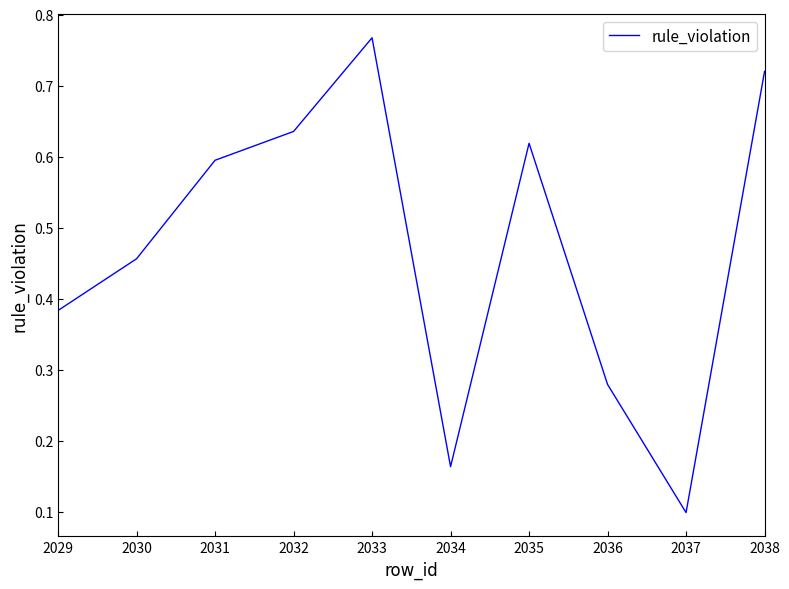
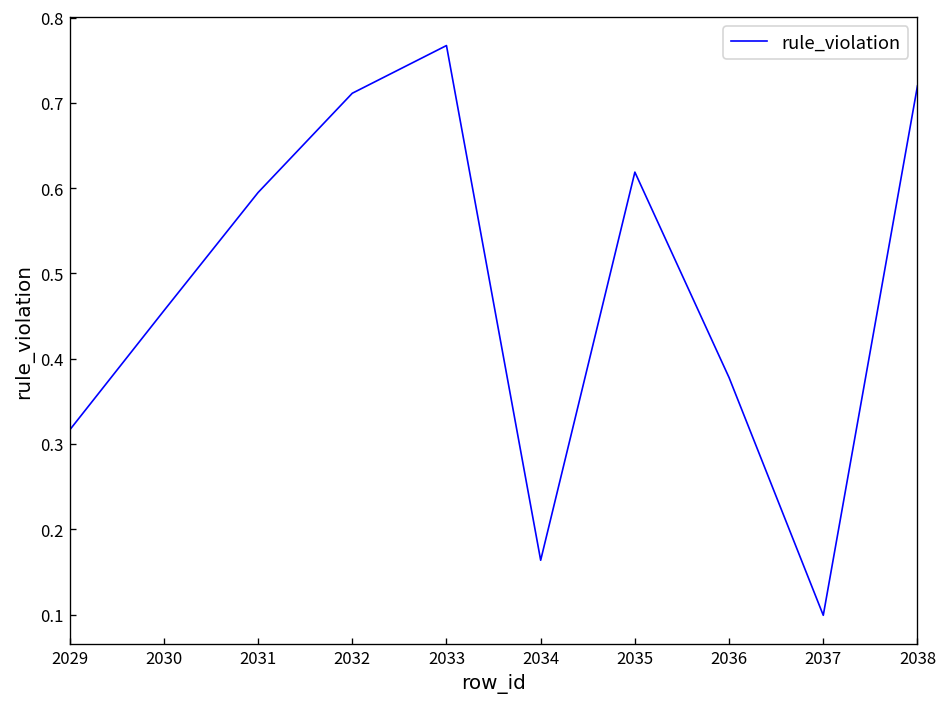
  {
-   "2029": 0.38,
+   "2029": 0.32,
    "2030": 0.46,
    "2031": 0.59,
-   "2032": 0.64,
+   "2032": 0.71,
    "2033": 0.77,
    "2034": 0.16,
    "2035": 0.62,
-   "2036": 0.28,
+   "2036": 0.38,
    "2037": 0.10,
    "2038": 0.72
  }
